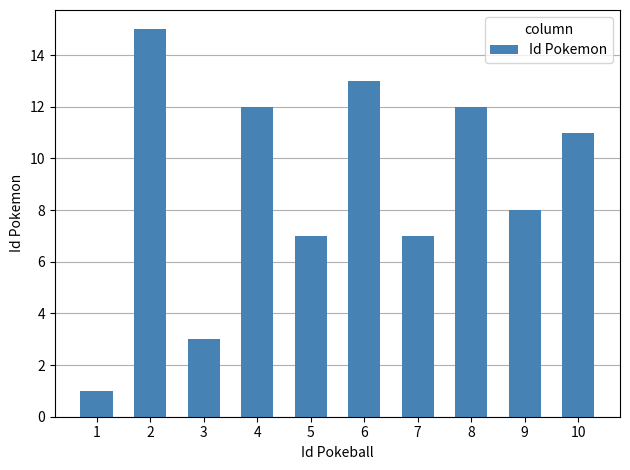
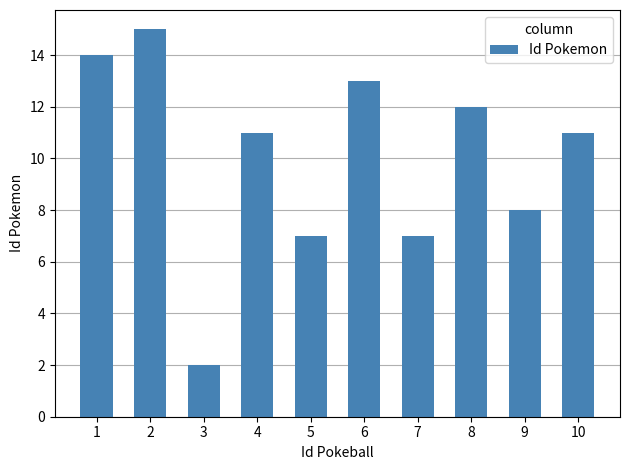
  {
-   "1": 1,
+   "1": 14,
    "2": 15,
-   "3": 3,
-   "4": 12,
+   "3": 2,
+   "4": 11,
    "5": 7,
    "6": 13,
    "7": 7,
    "8": 12,
    "9": 8,
    "10": 11
  }
